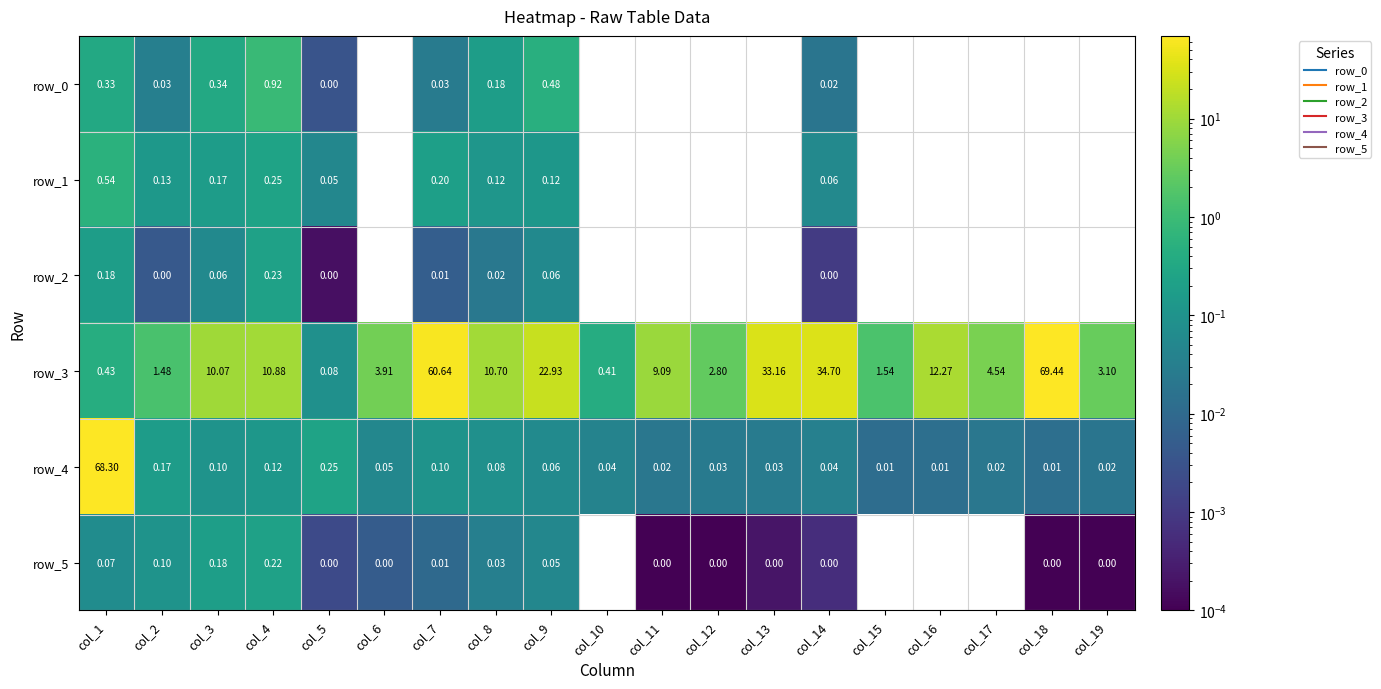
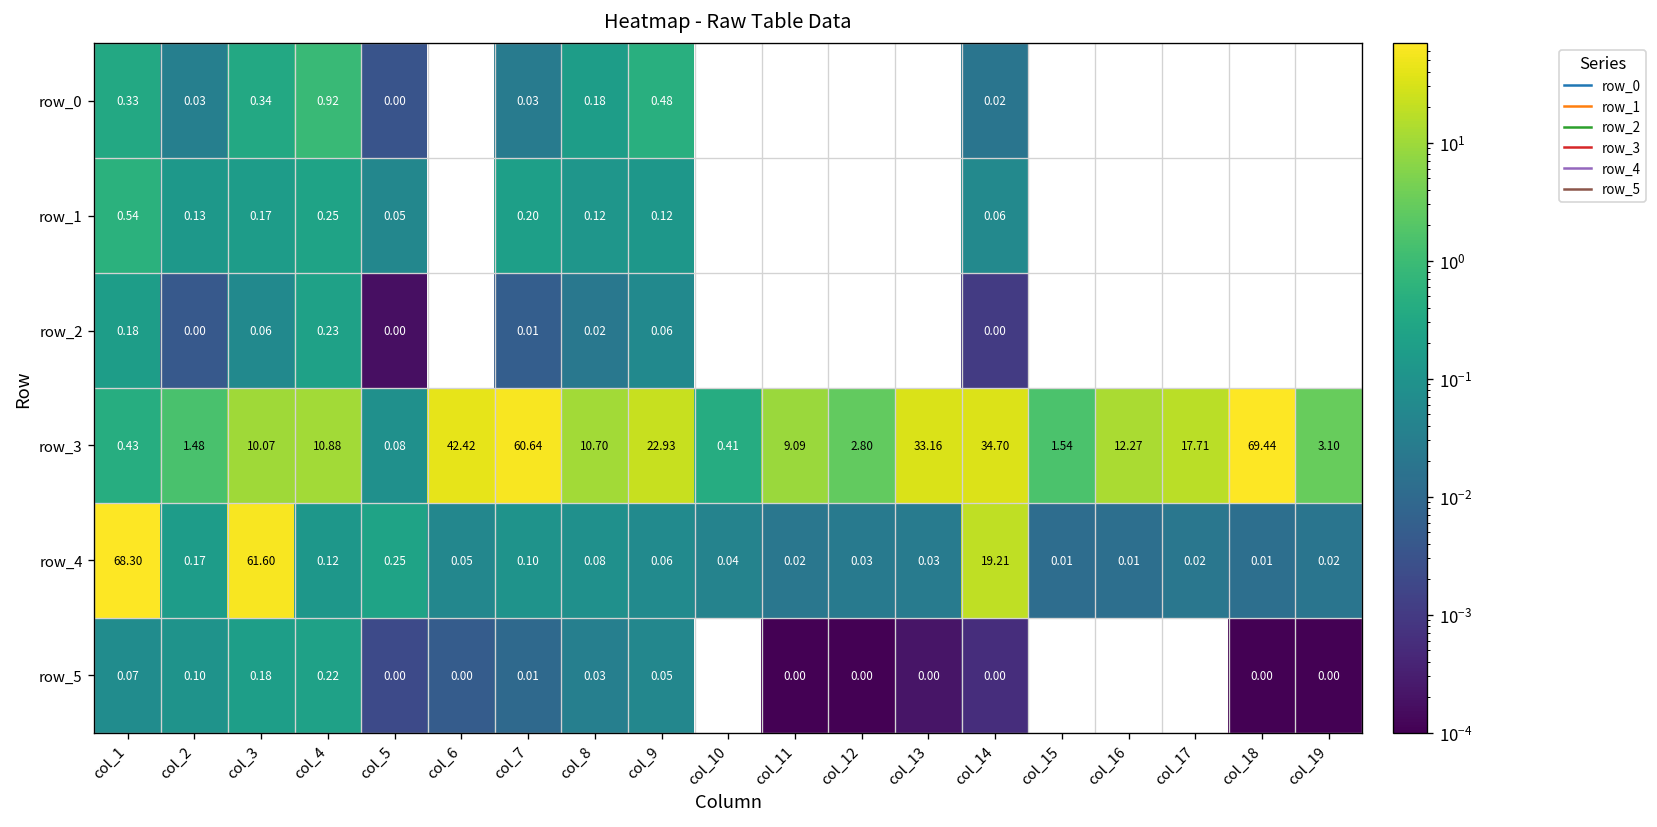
  {
    "row_0": {
      "col_1": 0.33,
      "col_2": 0.03,
      "col_3": 0.34,
      "col_4": 0.92,
      "col_5": 0.00,
      "col_7": 0.03,
      "col_8": 0.18,
      "col_9": 0.48,
      "col_14": 0.02
    },
    "row_1": {
      "col_1": 0.54,
      "col_2": 0.13,
      "col_3": 0.17,
      "col_4": 0.25,
      "col_5": 0.05,
      "col_7": 0.20,
      "col_8": 0.12,
      "col_9": 0.12,
      "col_14": 0.06
    },
    "row_2": {
      "col_1": 0.18,
      "col_2": 0.00,
      "col_3": 0.06,
      "col_4": 0.23,
      "col_5": 0.00,
      "col_7": 0.01,
      "col_8": 0.02,
      "col_9": 0.06,
      "col_14": 0.00
    },
    "row_3": {
      "col_1": 0.43,
      "col_2": 1.48,
      "col_3": 10.07,
      "col_4": 10.88,
      "col_5": 0.08,
-     "col_6": 3.91,
+     "col_6": 42.42,
      "col_7": 60.64,
      "col_8": 10.70,
      "col_9": 22.93,
      "col_10": 0.41,
      "col_11": 9.09,
      "col_12": 2.80,
      "col_13": 33.16,
      "col_14": 34.70,
      "col_15": 1.54,
      "col_16": 12.27,
-     "col_17": 4.54,
+     "col_17": 17.71,
      "col_18": 69.44,
      "col_19": 3.10
    },
    "row_4": {
      "col_1": 68.30,
      "col_2": 0.17,
-     "col_3": 0.10,
+     "col_3": 61.60,
      "col_4": 0.12,
      "col_5": 0.25,
      "col_6": 0.05,
      "col_7": 0.10,
      "col_8": 0.08,
      "col_9": 0.06,
      "col_10": 0.04,
      "col_11": 0.02,
      "col_12": 0.03,
      "col_13": 0.03,
-     "col_14": 0.04,
+     "col_14": 19.21,
      "col_15": 0.01,
      "col_16": 0.01,
      "col_17": 0.02,
      "col_18": 0.01,
      "col_19": 0.02
    },
    "row_5": {
      "col_1": 0.07,
      "col_2": 0.10,
      "col_3": 0.18,
      "col_4": 0.22,
      "col_5": 0.00,
      "col_6": 0.00,
      "col_7": 0.01,
      "col_8": 0.03,
      "col_9": 0.05,
      "col_11": 0.00,
      "col_12": 0.00,
      "col_13": 0.00,
      "col_14": 0.00,
      "col_18": 0.00,
      "col_19": 0.00
    }
  }
